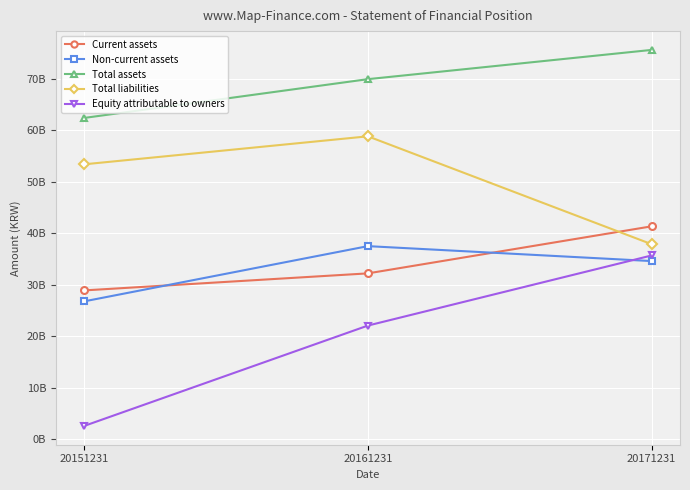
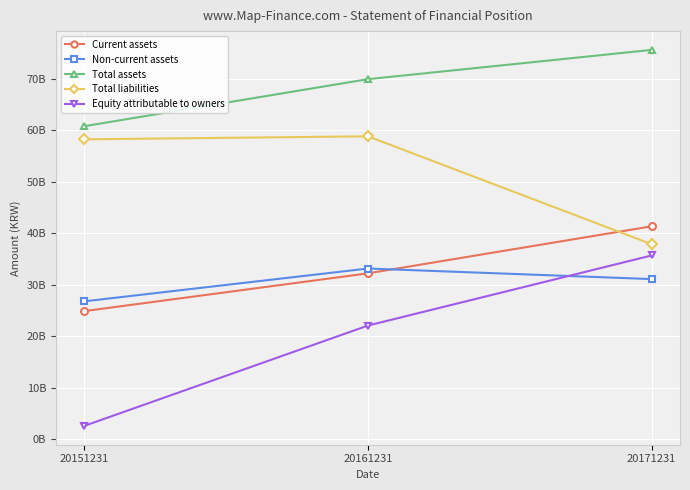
  {
    "Current assets": {
-     "20151231": 29000000000,
+     "20151231": 25000000000,
      "20161231": 32000000000,
      "20171231": 41000000000
    },
    "Non-current assets": {
      "20151231": 27000000000,
-     "20161231": 37000000000,
-     "20171231": 35000000000
+     "20161231": 33000000000,
+     "20171231": 31000000000
    },
    "Total assets": {
-     "20151231": 62000000000,
+     "20151231": 61000000000,
      "20161231": 70000000000,
      "20171231": 76000000000
    },
    "Total liabilities": {
-     "20151231": 53000000000,
+     "20151231": 58000000000,
      "20161231": 59000000000,
      "20171231": 38000000000
    },
    "Equity attributable to owners": {
      "20151231": 3000000000,
      "20161231": 22000000000,
      "20171231": 36000000000
    }
  }
